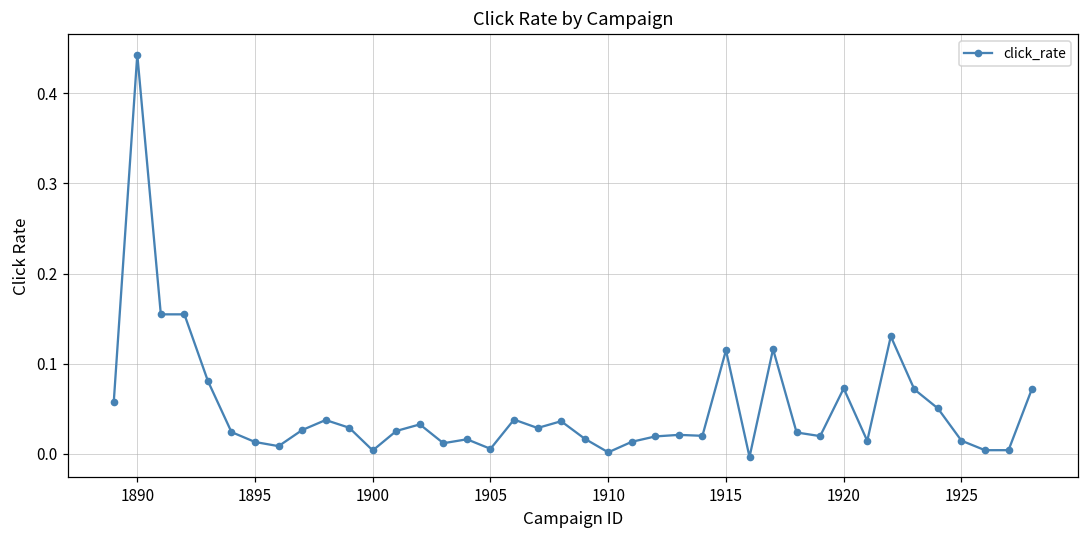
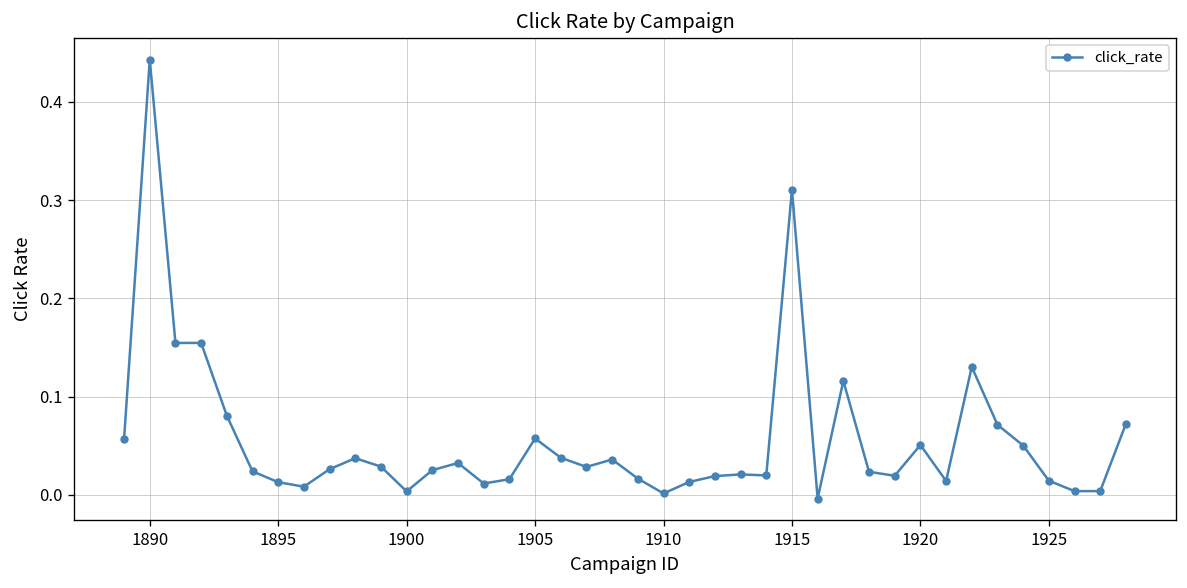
  {
    "1890": 0.44,
    "1895": 0.01,
    "1900": 0.00,
-   "1905": 0.01,
+   "1905": 0.06,
    "1910": 0.00,
-   "1915": 0.11,
-   "1920": 0.07,
+   "1915": 0.31,
+   "1920": 0.05,
    "1925": 0.01
  }
